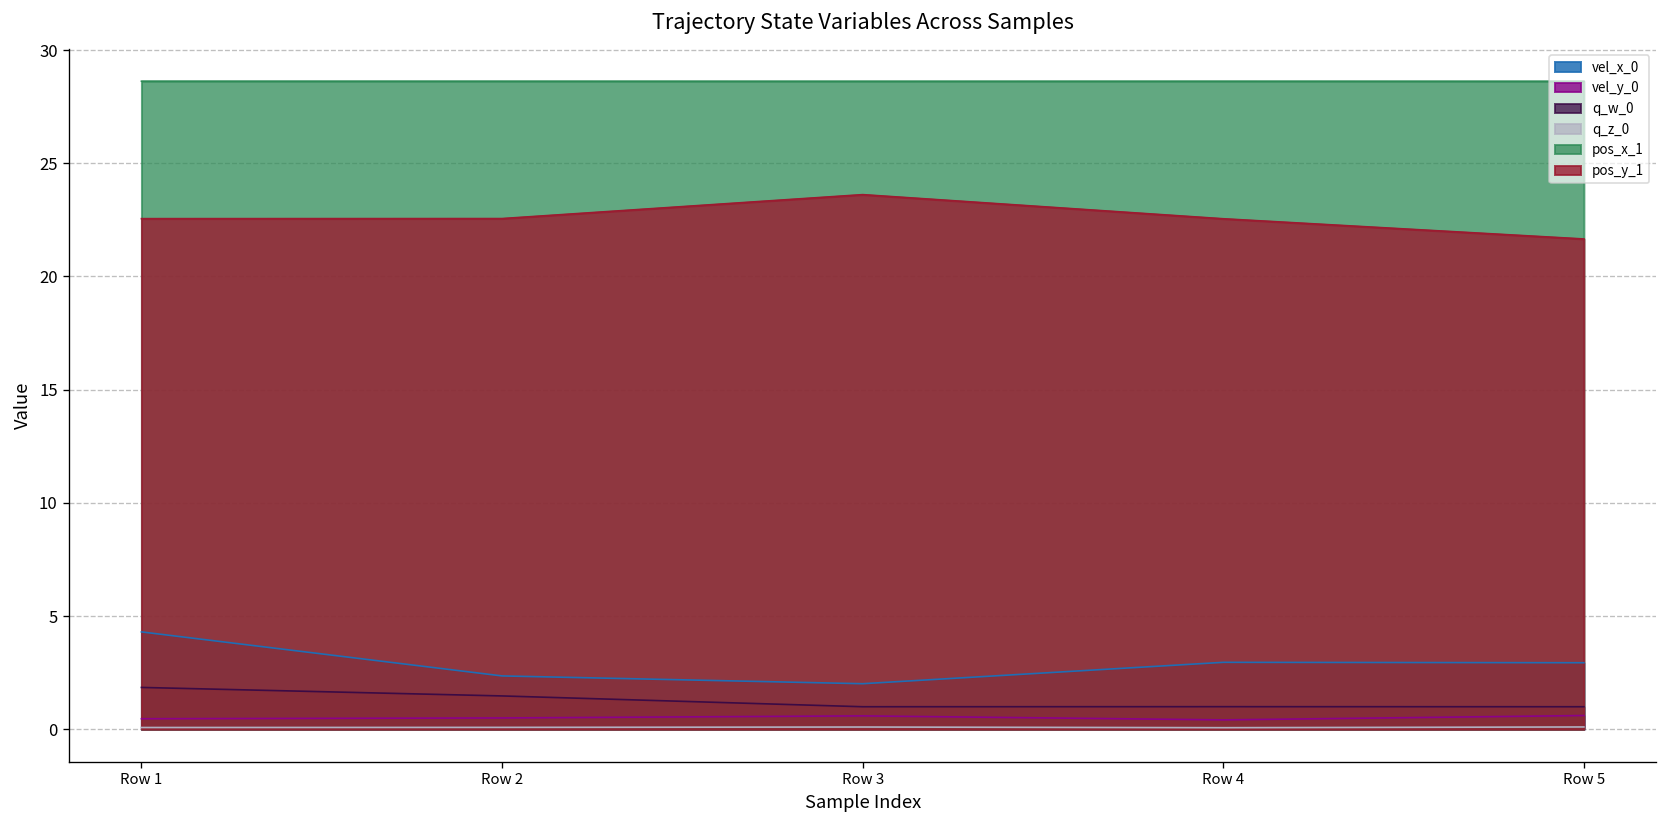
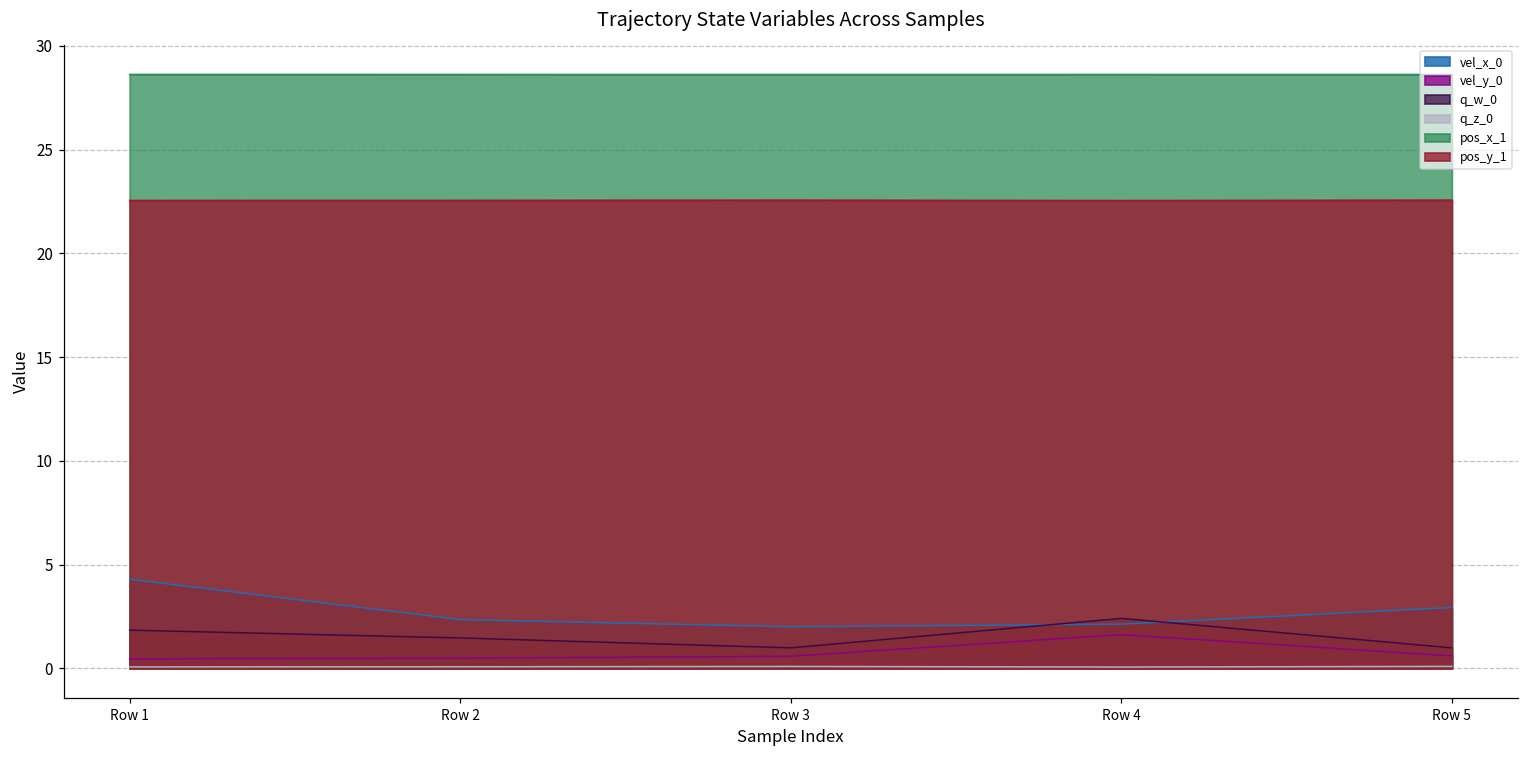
  {
    "vel_x_0": {
      "Row 1": 4.3,
      "Row 2": 2.4,
      "Row 3": 2.0,
-     "Row 4": 3.0,
+     "Row 4": 2.1,
      "Row 5": 2.9
    },
    "vel_y_0": {
      "Row 1": 0.5,
      "Row 2": 0.5,
      "Row 3": 0.6,
-     "Row 4": 0.4,
+     "Row 4": 1.6,
      "Row 5": 0.6
    },
    "q_w_0": {
      "Row 1": 1.8,
      "Row 2": 1.5,
      "Row 3": 1.0,
-     "Row 4": 1.0,
+     "Row 4": 2.4,
      "Row 5": 1.0
    },
    "q_z_0": {
      "Row 1": 0.1,
      "Row 2": 0.1,
      "Row 3": 0.1,
      "Row 4": 0.1,
      "Row 5": 0.1
    },
    "pos_x_1": {
      "Row 1": 28.6,
      "Row 2": 28.6,
      "Row 3": 28.6,
      "Row 4": 28.6
    },
    "pos_y_1": {
      "Row 1": 22.6,
      "Row 2": 22.6,
-     "Row 3": 23.6,
+     "Row 3": 22.6,
      "Row 4": 22.5,
-     "Row 5": 21.7
+     "Row 5": 22.6
    }
  }
